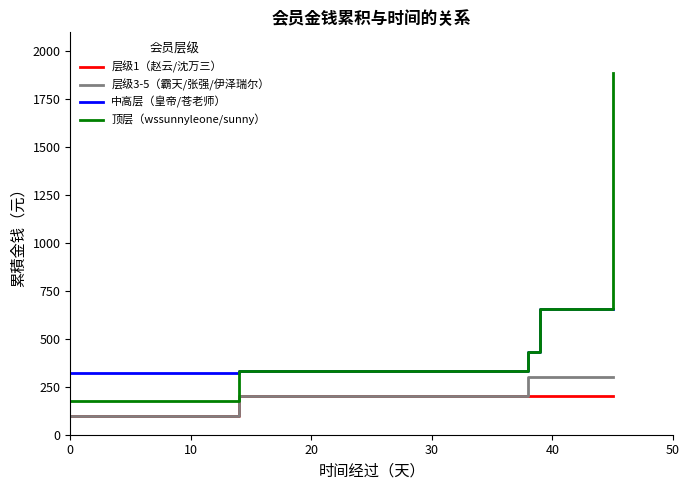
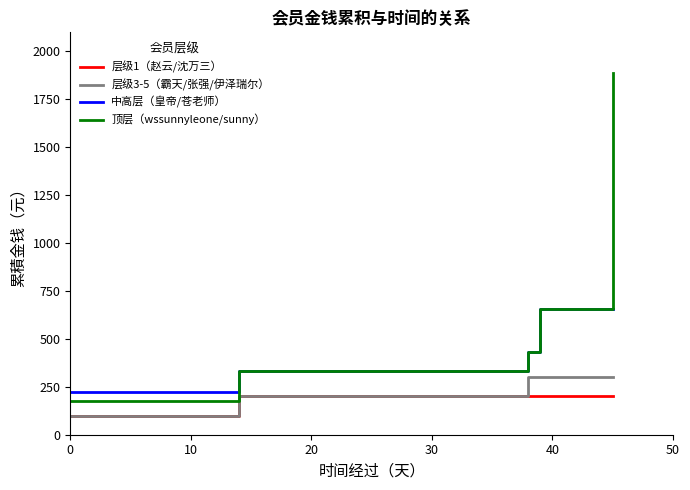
  {
    "中高层（皇帝/苍老师）": {
-     "0": 320
+     "0": 220
    },
    "顶层（wssunnyleone/sunny）": {
      "0": 180
    }
  }
